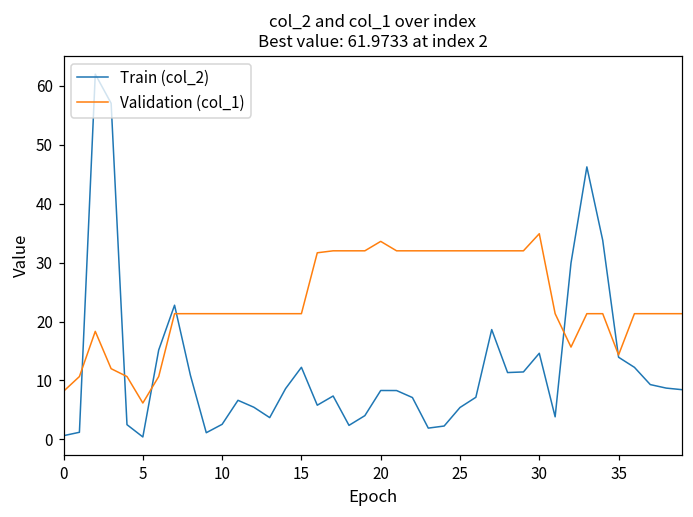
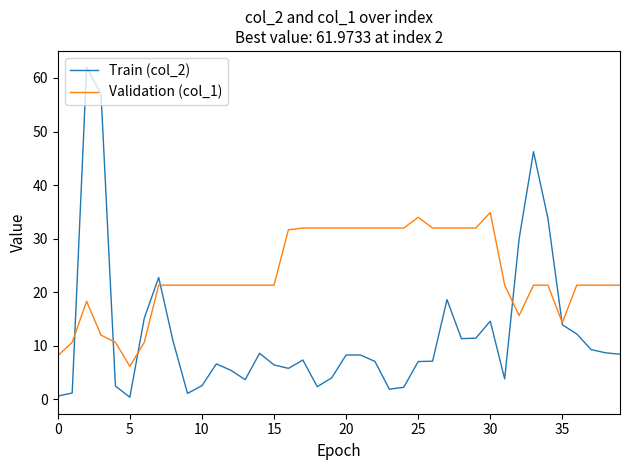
  {
    "Train (col_2)": {
      "0": 1,
      "5": 0,
      "10": 3,
-     "15": 12,
+     "15": 6,
      "20": 8,
-     "25": 5,
+     "25": 7,
      "30": 15
    },
    "Validation (col_1)": {
      "0": 8,
      "5": 6,
      "10": 21,
      "15": 21,
-     "20": 34,
-     "25": 32,
+     "20": 32,
+     "25": 34,
      "30": 35
    }
  }
